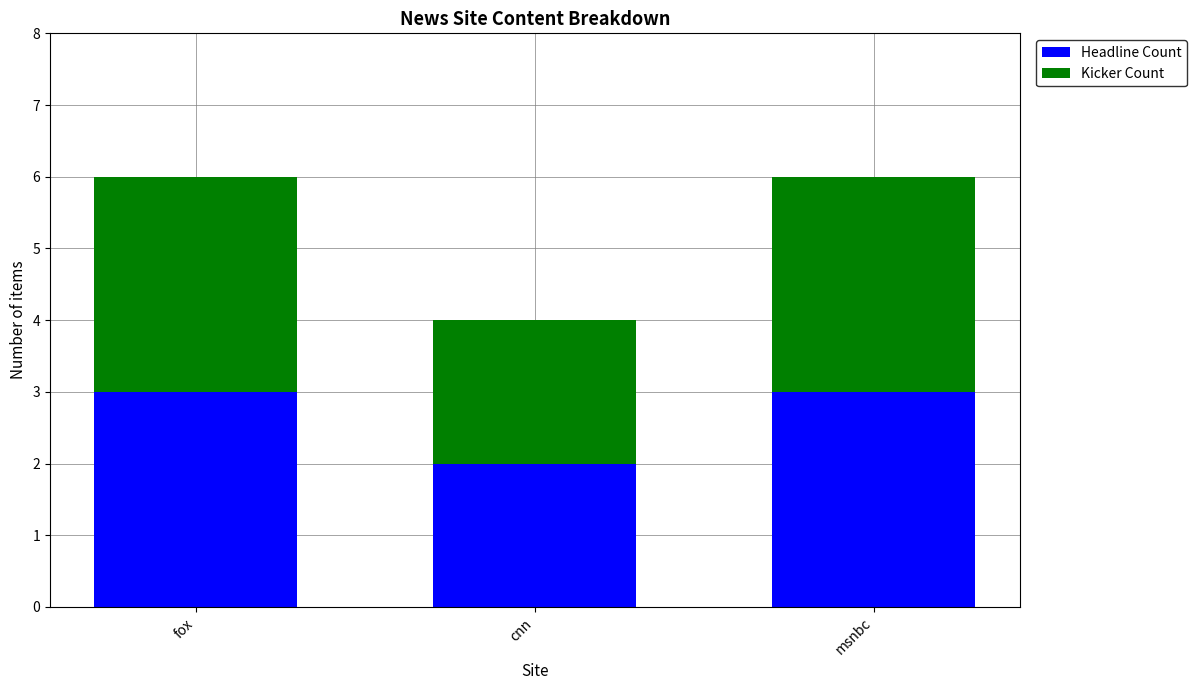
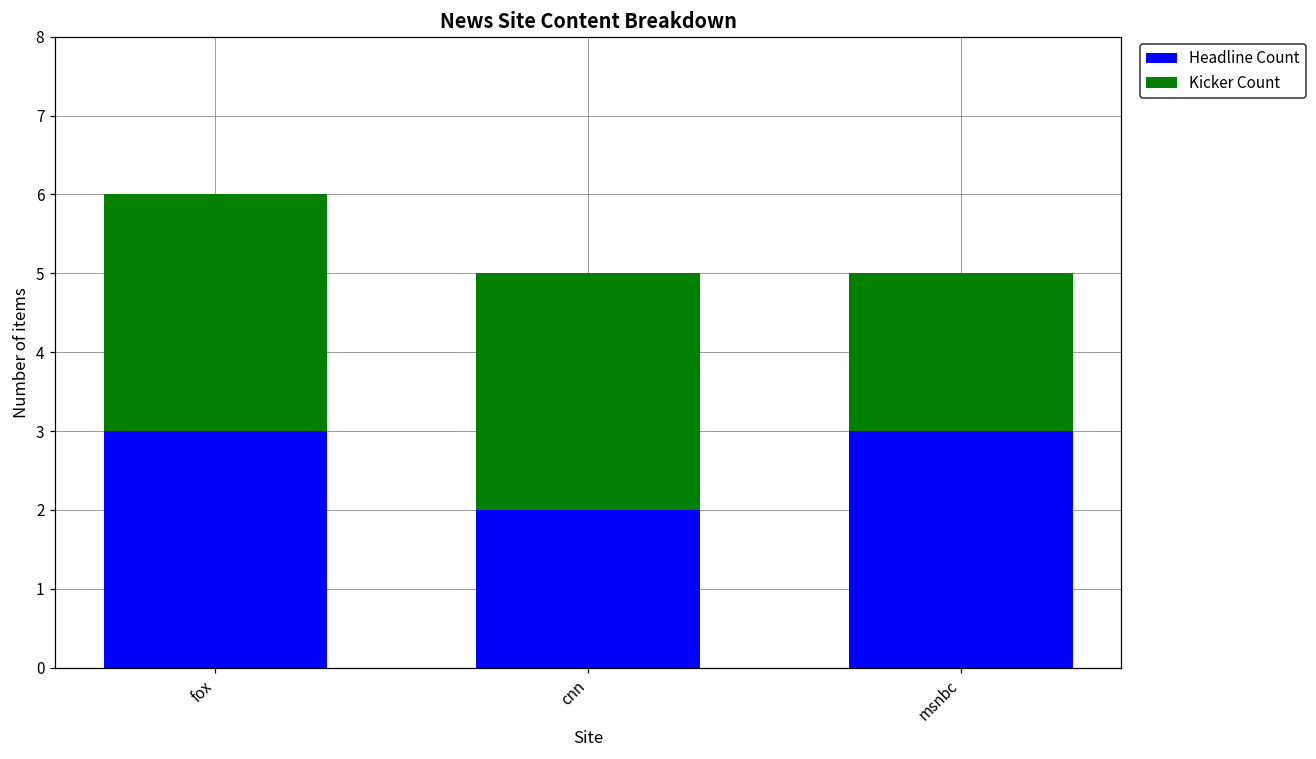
  {
    "Headline Count": {
      "fox": 3,
      "cnn": 2,
      "msnbc": 3
    },
    "Kicker Count": {
      "fox": 3,
-     "cnn": 2,
-     "msnbc": 3
+     "cnn": 3,
+     "msnbc": 2
    }
  }
